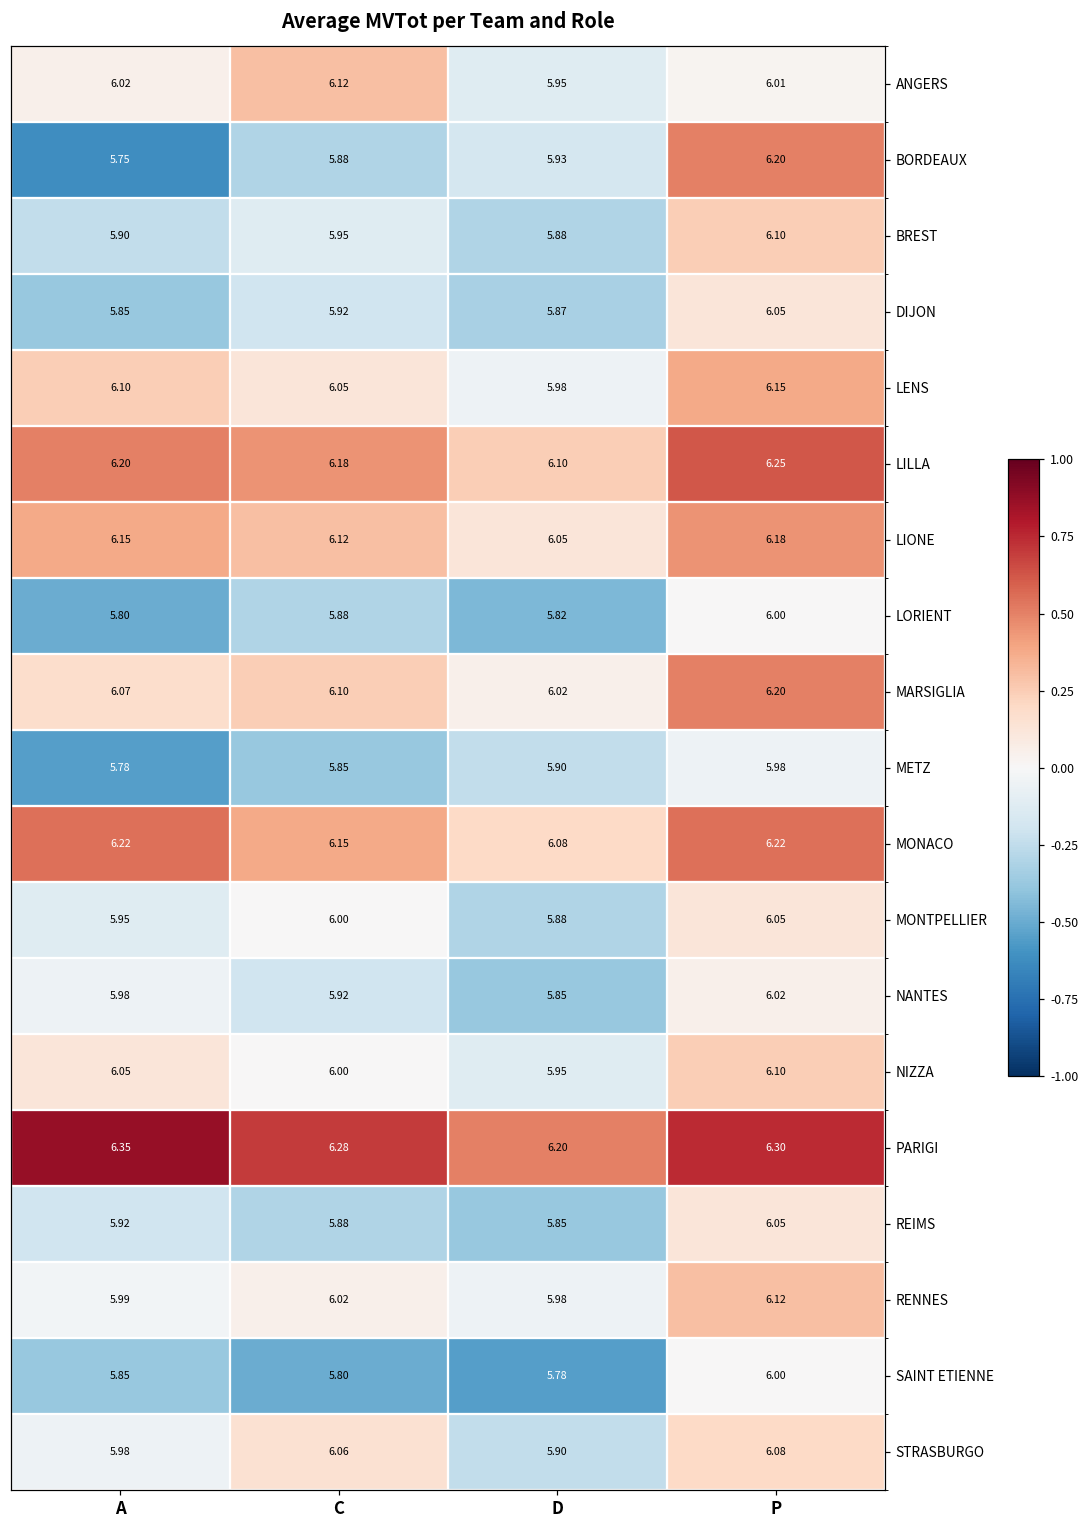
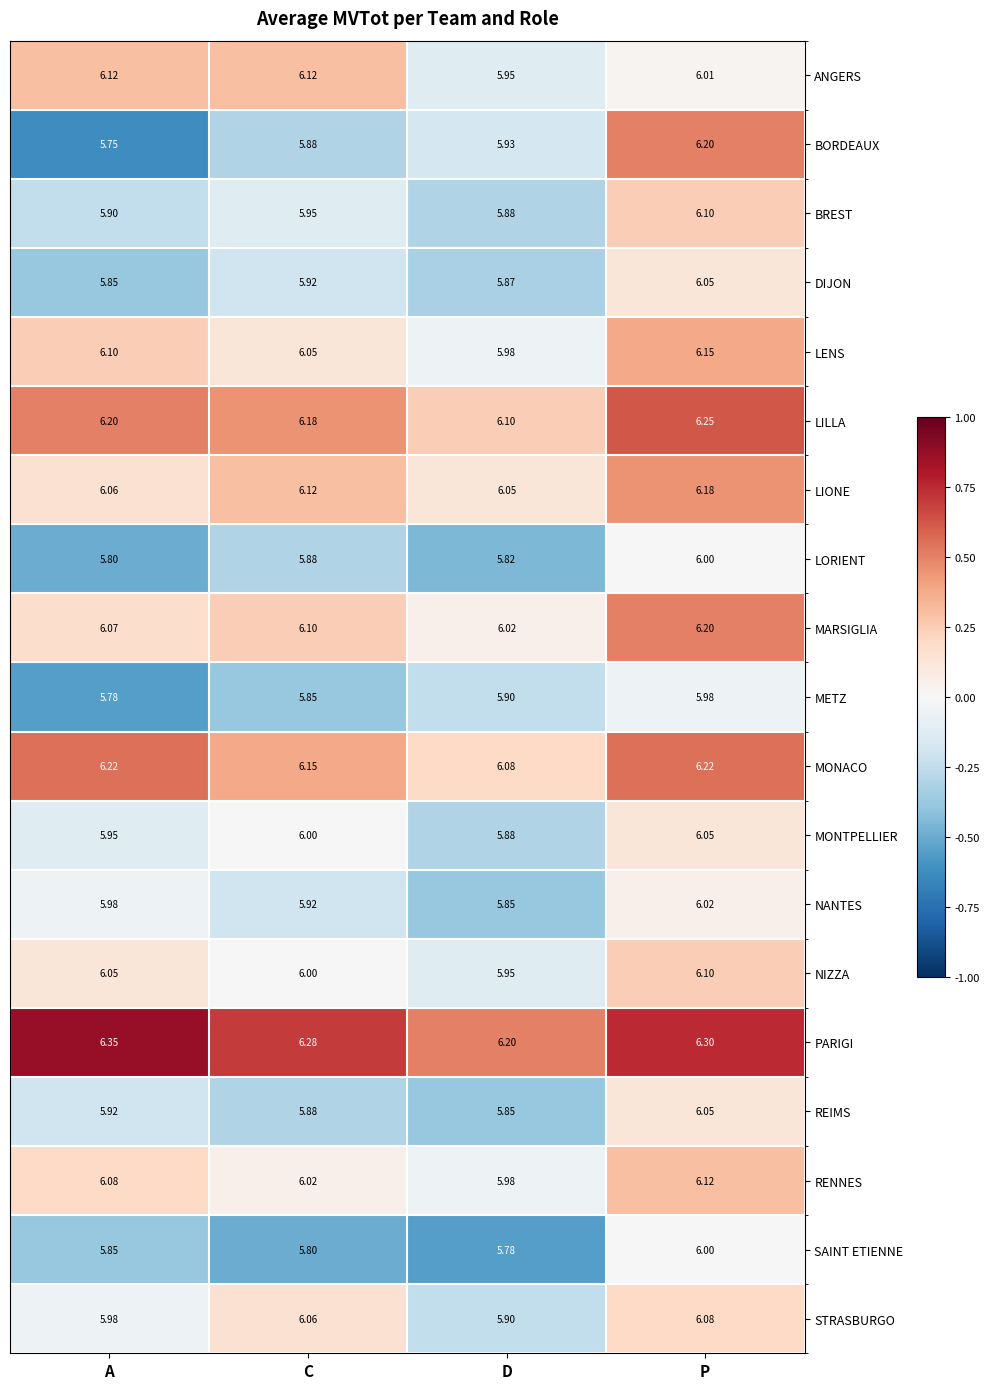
  {
    "ANGERS": {
-     "A": 6.02,
+     "A": 6.12,
      "C": 6.12,
      "D": 5.95,
      "P": 6.01
    },
    "BORDEAUX": {
      "A": 5.75,
      "C": 5.88,
      "D": 5.93,
      "P": 6.20
    },
    "BREST": {
      "A": 5.90,
      "C": 5.95,
      "D": 5.88,
      "P": 6.10
    },
    "DIJON": {
      "A": 5.85,
      "C": 5.92,
      "D": 5.87,
      "P": 6.05
    },
    "LENS": {
      "A": 6.10,
      "C": 6.05,
      "D": 5.98,
      "P": 6.15
    },
    "LILLA": {
      "A": 6.20,
      "C": 6.18,
      "D": 6.10,
      "P": 6.25
    },
    "LIONE": {
-     "A": 6.15,
+     "A": 6.06,
      "C": 6.12,
      "D": 6.05,
      "P": 6.18
    },
    "LORIENT": {
      "A": 5.80,
      "C": 5.88,
      "D": 5.82,
      "P": 6.00
    },
    "MARSIGLIA": {
      "A": 6.07,
      "C": 6.10,
      "D": 6.02,
      "P": 6.20
    },
    "METZ": {
      "A": 5.78,
      "C": 5.85,
      "D": 5.90,
      "P": 5.98
    },
    "MONACO": {
      "A": 6.22,
      "C": 6.15,
      "D": 6.08,
      "P": 6.22
    },
    "MONTPELLIER": {
      "A": 5.95,
      "C": 6.00,
      "D": 5.88,
      "P": 6.05
    },
    "NANTES": {
      "A": 5.98,
      "C": 5.92,
      "D": 5.85,
      "P": 6.02
    },
    "NIZZA": {
      "A": 6.05,
      "C": 6.00,
      "D": 5.95,
      "P": 6.10
    },
    "PARIGI": {
      "A": 6.35,
      "C": 6.28,
      "D": 6.20,
      "P": 6.30
    },
    "REIMS": {
      "A": 5.92,
      "C": 5.88,
      "D": 5.85,
      "P": 6.05
    },
    "RENNES": {
-     "A": 5.99,
+     "A": 6.08,
      "C": 6.02,
      "D": 5.98,
      "P": 6.12
    },
    "SAINT ETIENNE": {
      "A": 5.85,
      "C": 5.80,
      "D": 5.78,
      "P": 6.00
    },
    "STRASBURGO": {
      "A": 5.98,
      "C": 6.06,
      "D": 5.90,
      "P": 6.08
    }
  }
